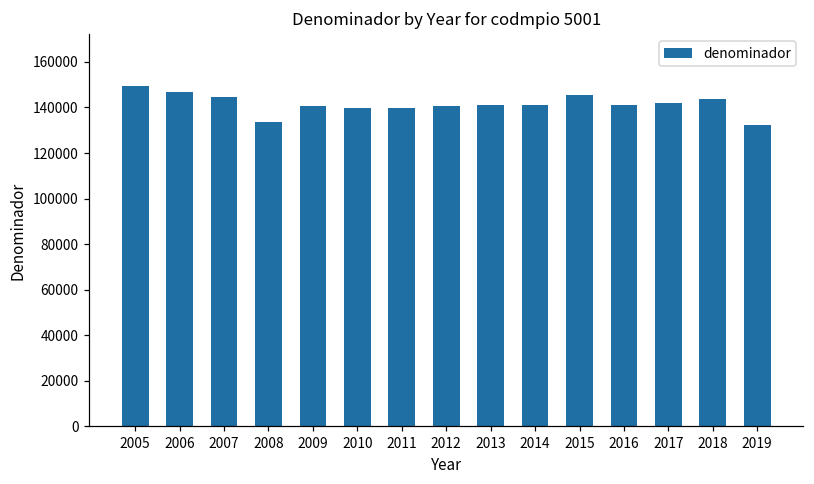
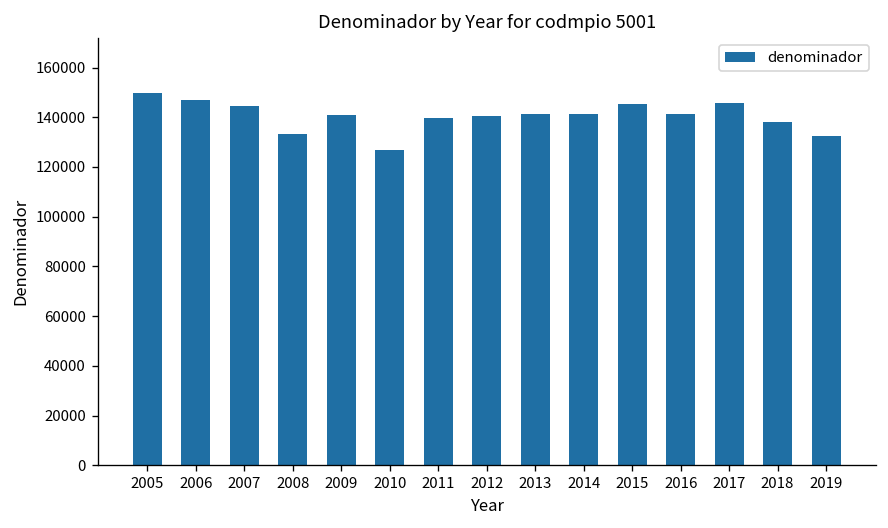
  {
    "2005": 150000,
    "2006": 147000,
    "2007": 144000,
    "2008": 133000,
    "2009": 141000,
-   "2010": 140000,
+   "2010": 127000,
    "2011": 140000,
    "2012": 141000,
    "2013": 141000,
    "2014": 141000,
    "2015": 145000,
    "2016": 141000,
-   "2017": 142000,
-   "2018": 144000,
+   "2017": 146000,
+   "2018": 138000,
    "2019": 132000
  }
